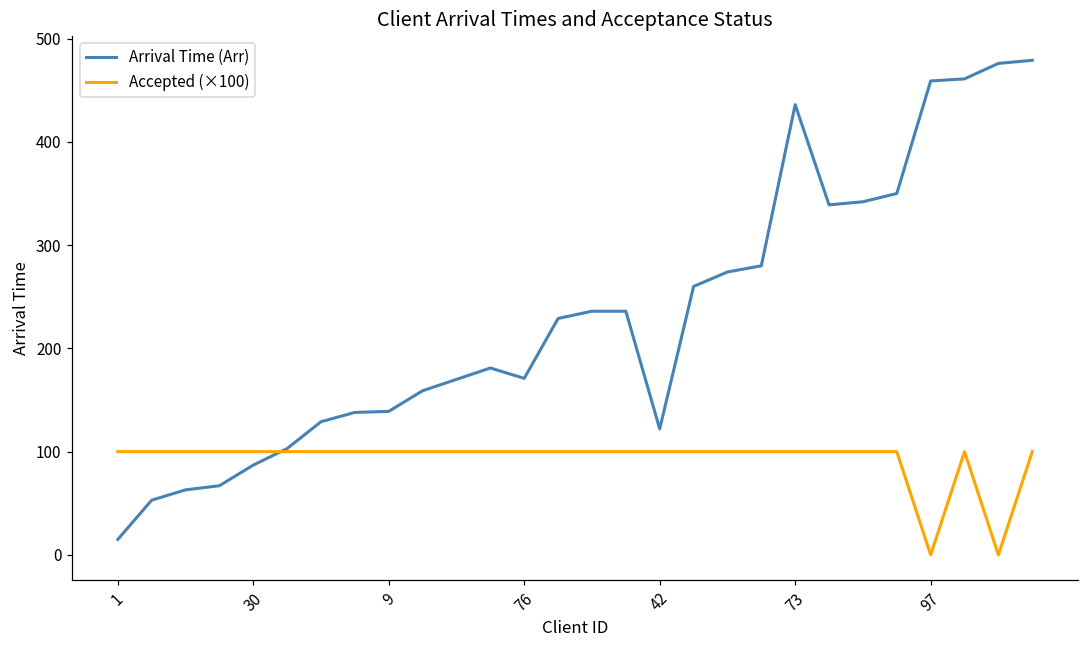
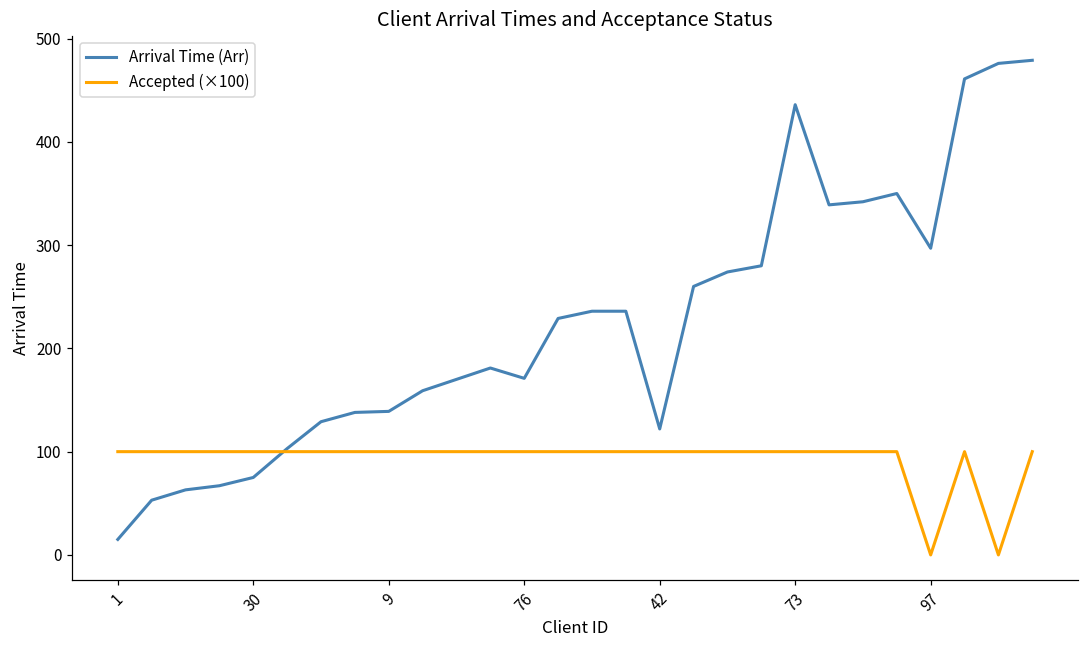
  {
    "Arrival Time (Arr)": {
-     "30": 90,
+     "30": 80,
      "76": 170,
      "42": 120,
      "73": 440,
-     "97": 460
+     "97": 300
    },
    "Accepted (×100)": {
      "30": 100,
      "76": 100,
      "42": 100,
      "73": 100,
      "97": 0
    }
  }
